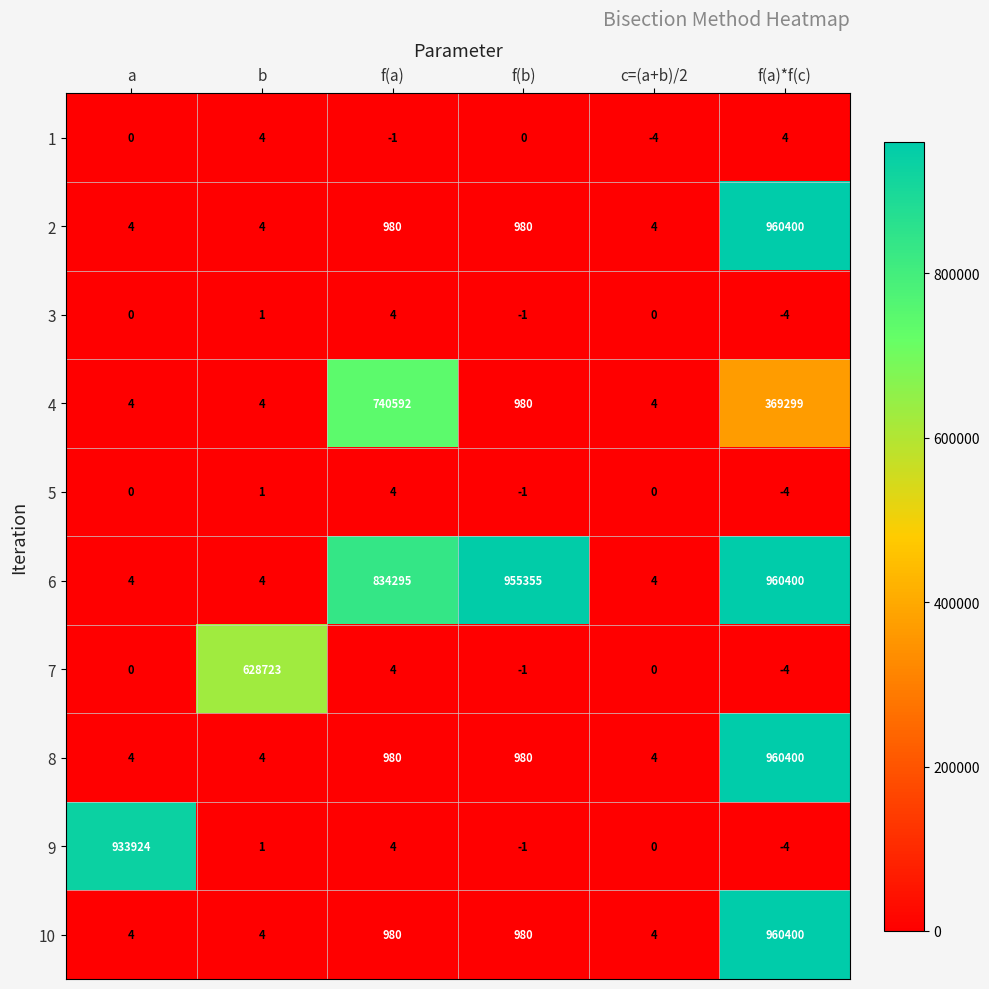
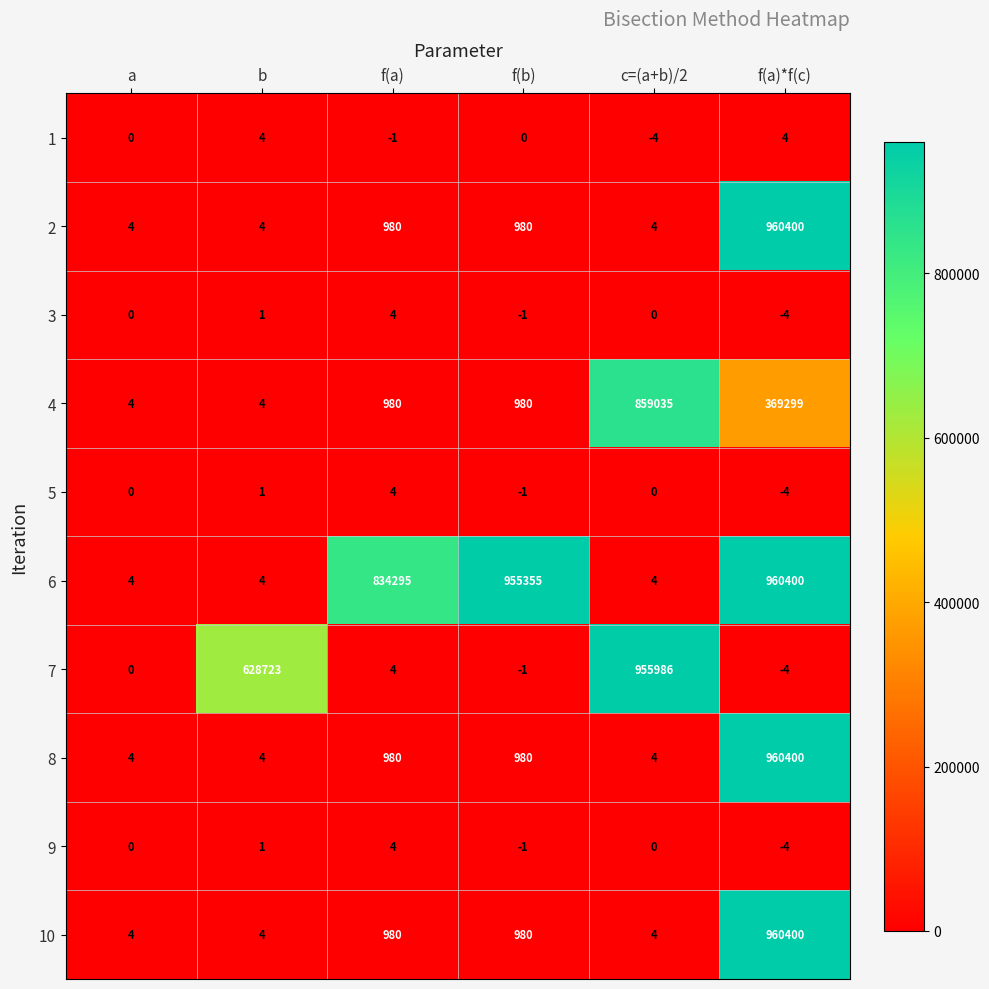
  {
    "1": {
      "a": 0,
      "b": 4,
      "f(a)": -1,
      "f(b)": 0,
      "c=(a+b)/2": -4,
      "f(a)*f(c)": 4
    },
    "2": {
      "a": 4,
      "b": 4,
      "f(a)": 980,
      "f(b)": 980,
      "c=(a+b)/2": 4,
      "f(a)*f(c)": 960400
    },
    "3": {
      "a": 0,
      "b": 1,
      "f(a)": 4,
      "f(b)": -1,
      "c=(a+b)/2": 0,
      "f(a)*f(c)": -4
    },
    "4": {
      "a": 4,
      "b": 4,
-     "f(a)": 740592,
+     "f(a)": 980,
      "f(b)": 980,
-     "c=(a+b)/2": 4,
+     "c=(a+b)/2": 859035,
      "f(a)*f(c)": 369299
    },
    "5": {
      "a": 0,
      "b": 1,
      "f(a)": 4,
      "f(b)": -1,
      "c=(a+b)/2": 0,
      "f(a)*f(c)": -4
    },
    "6": {
      "a": 4,
      "b": 4,
      "f(a)": 834295,
      "f(b)": 955355,
      "c=(a+b)/2": 4,
      "f(a)*f(c)": 960400
    },
    "7": {
      "a": 0,
      "b": 628723,
      "f(a)": 4,
      "f(b)": -1,
-     "c=(a+b)/2": 0,
+     "c=(a+b)/2": 955986,
      "f(a)*f(c)": -4
    },
    "8": {
      "a": 4,
      "b": 4,
      "f(a)": 980,
      "f(b)": 980,
      "c=(a+b)/2": 4,
      "f(a)*f(c)": 960400
    },
    "9": {
-     "a": 933924,
+     "a": 0,
      "b": 1,
      "f(a)": 4,
      "f(b)": -1,
      "c=(a+b)/2": 0,
      "f(a)*f(c)": -4
    },
    "10": {
      "a": 4,
      "b": 4,
      "f(a)": 980,
      "f(b)": 980,
      "c=(a+b)/2": 4,
      "f(a)*f(c)": 960400
    }
  }
